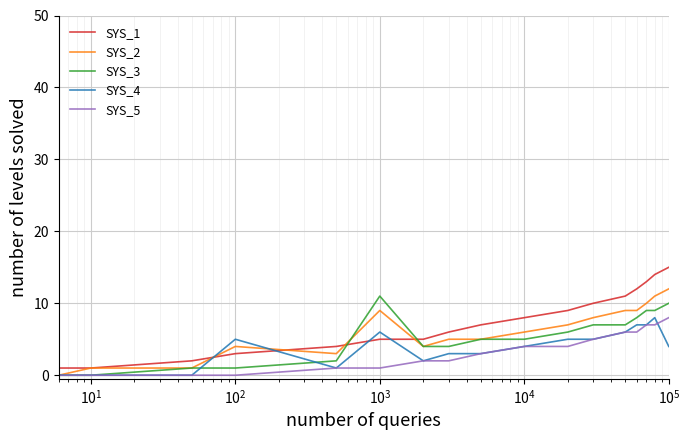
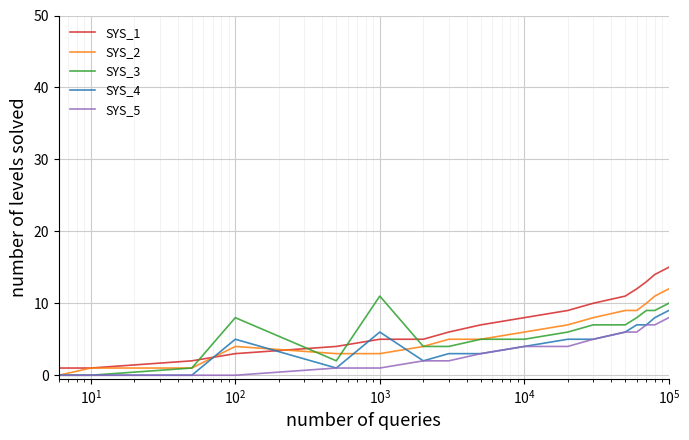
  {
    "SYS_1": {
      "10^2": 3,
      "10^3": 5,
      "10^4": 8,
      "10^5": 15
    },
    "SYS_2": {
      "10^2": 4,
-     "10^3": 9,
+     "10^3": 3,
      "10^4": 6,
      "10^5": 12
    },
    "SYS_3": {
-     "10^2": 1,
+     "10^2": 8,
      "10^3": 11,
      "10^4": 5,
      "10^5": 10
    },
    "SYS_4": {
      "10^2": 5,
      "10^3": 6,
-     "10^5": 4
+     "10^5": 9
    },
    "SYS_5": {
      "10^2": 0,
      "10^3": 1,
      "10^5": 8
    }
  }
